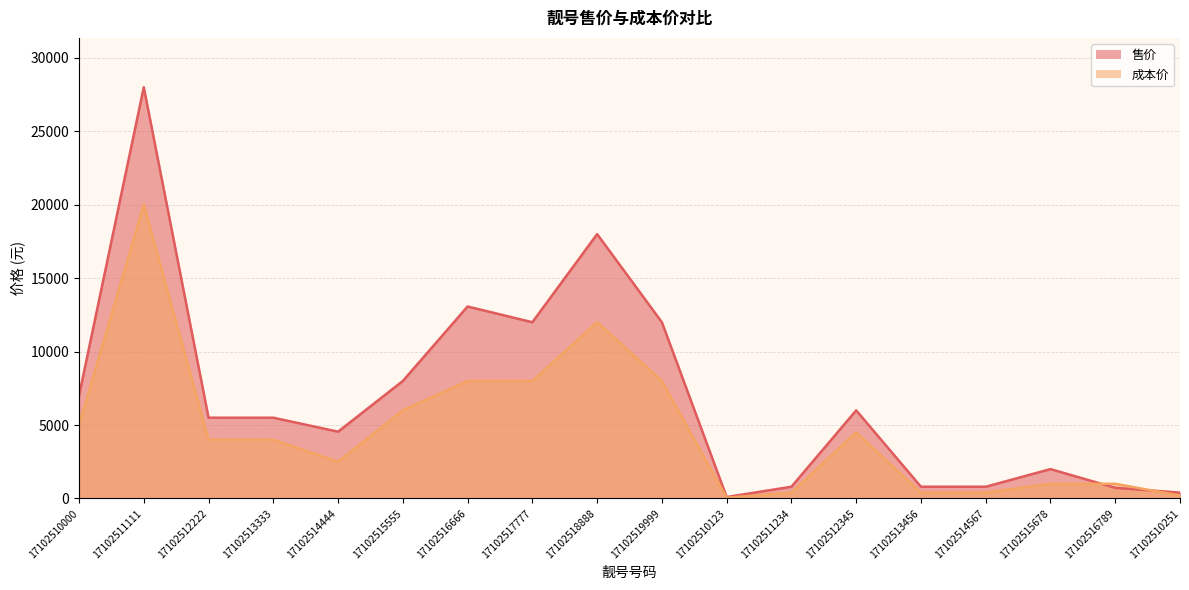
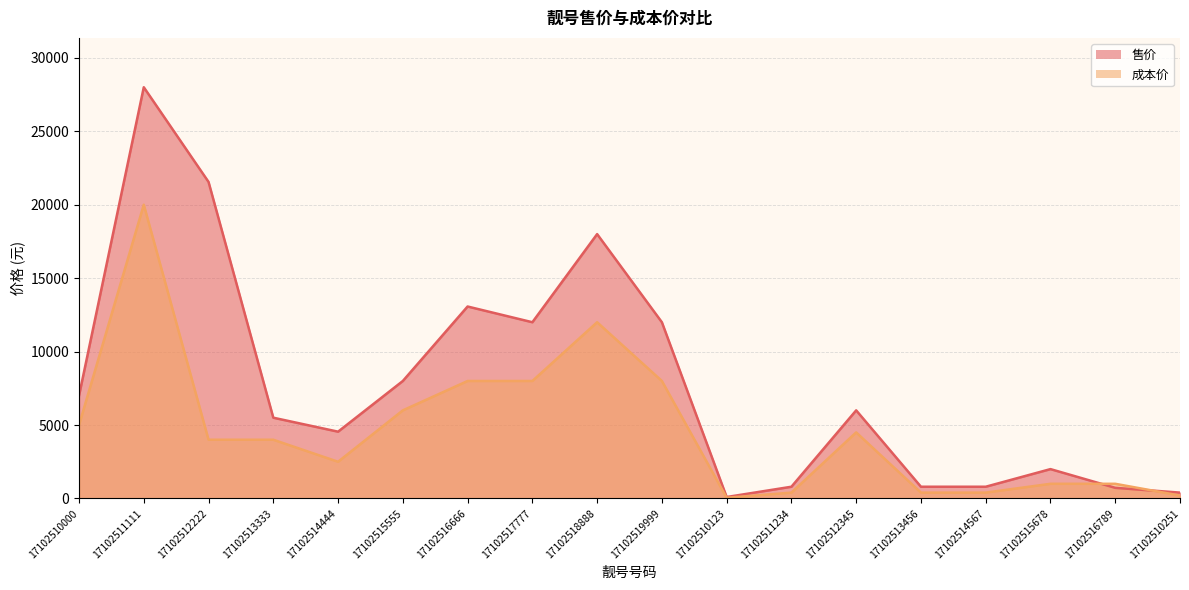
  {
    "售价": {
      "17102510000": 7000,
      "17102511111": 28000,
-     "17102512222": 5500,
+     "17102512222": 21600,
      "17102513333": 5500,
      "17102514444": 4500,
      "17102515555": 8000,
      "17102516666": 13100,
      "17102517777": 12000,
      "17102518888": 18000,
      "17102519999": 12000,
      "17102511234": 800,
      "17102512345": 6000,
      "17102513456": 800,
      "17102514567": 800,
      "17102515678": 2000,
      "17102516789": 700,
      "17102510251": 400
    },
    "成本价": {
      "17102510000": 5000,
      "17102511111": 20000,
      "17102512222": 4000,
      "17102513333": 4000,
      "17102514444": 2500,
      "17102515555": 6000,
      "17102516666": 8000,
      "17102517777": 8000,
      "17102518888": 12000,
      "17102519999": 8000,
      "17102511234": 400,
      "17102512345": 4500,
      "17102513456": 400,
      "17102514567": 400,
      "17102515678": 1000,
      "17102516789": 1000,
      "17102510251": 200
    }
  }
